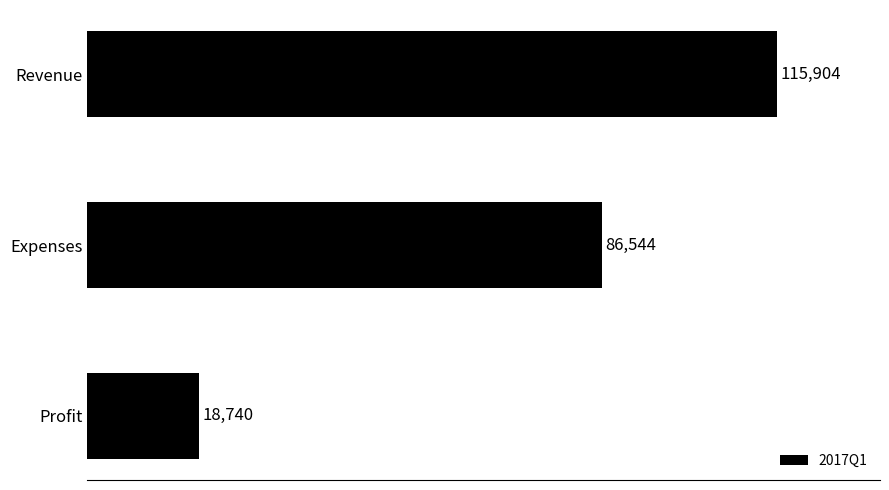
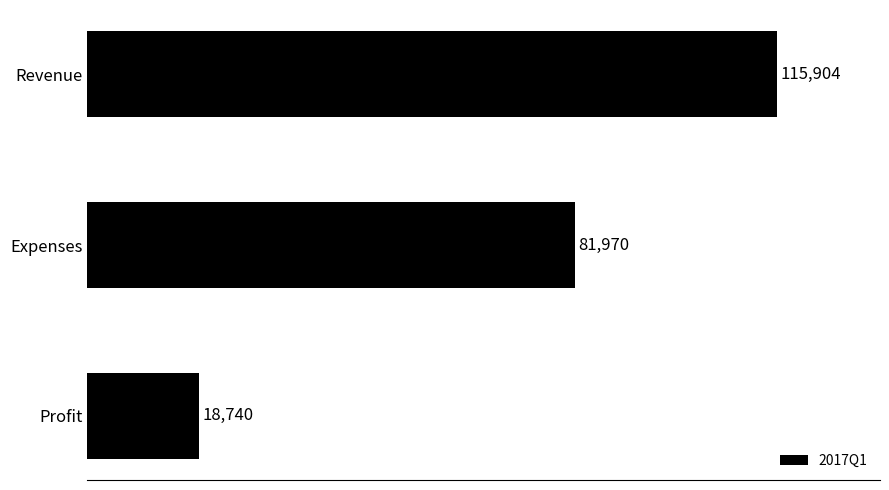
  {
    "Revenue": "115,904",
-   "Expenses": "86,544",
+   "Expenses": "81,970",
    "Profit": "18,740"
  }
